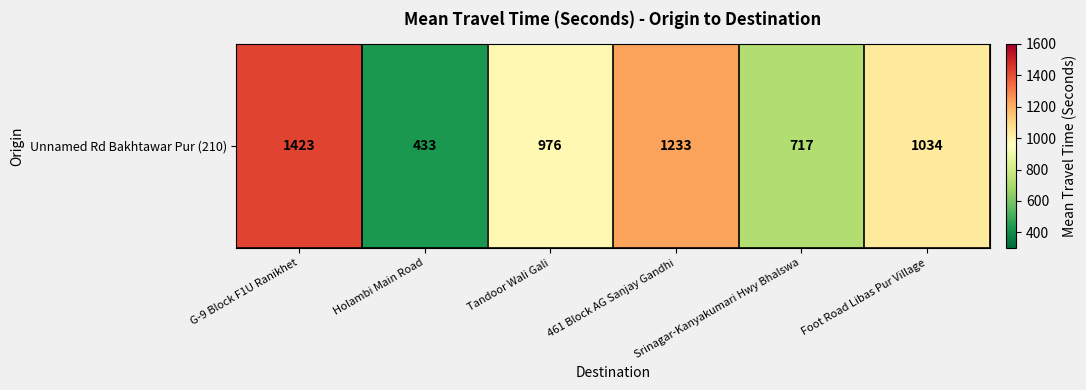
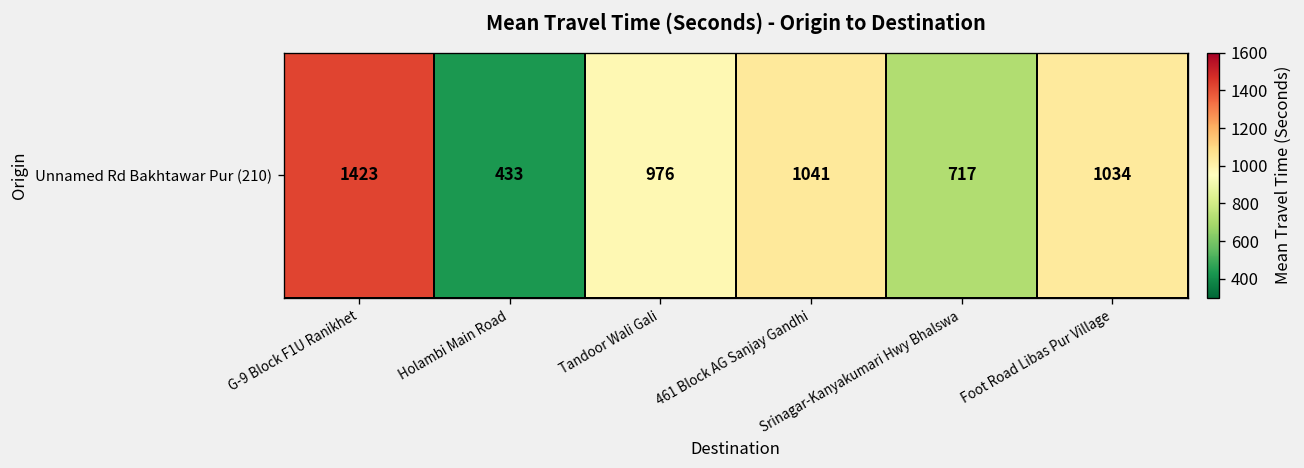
  {
    "Unnamed Rd Bakhtawar Pur (210)": {
      "G-9 Block F1U Ranikhet": 1423,
      "Holambi Main Road": 433,
      "Tandoor Wali Gali": 976,
-     "461 Block AG Sanjay Gandhi": 1233,
+     "461 Block AG Sanjay Gandhi": 1041,
      "Srinagar-Kanyakumari Hwy Bhalswa": 717,
      "Foot Road Libas Pur Village": 1034
    }
  }
